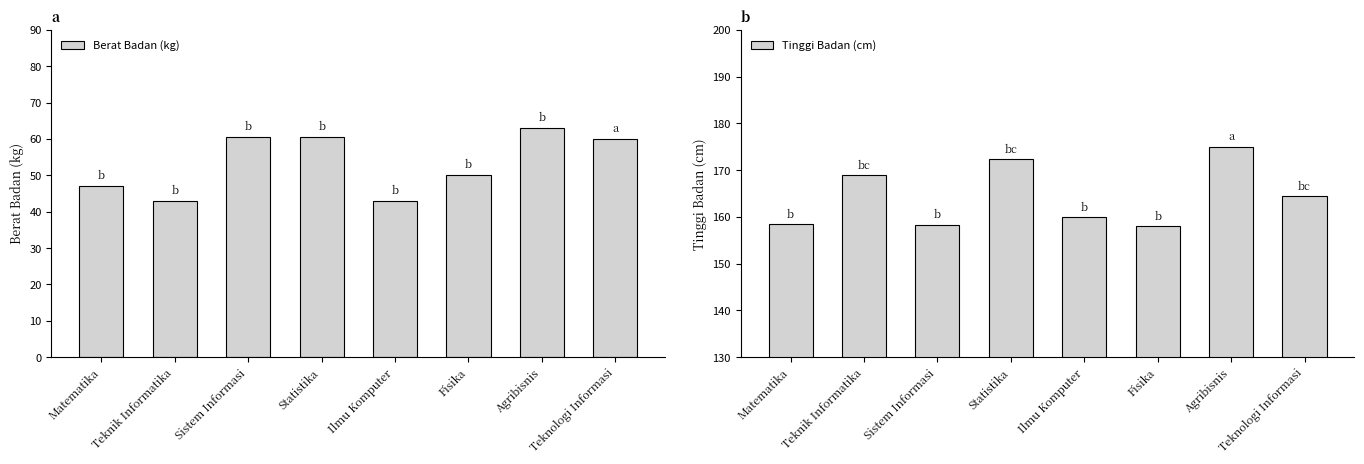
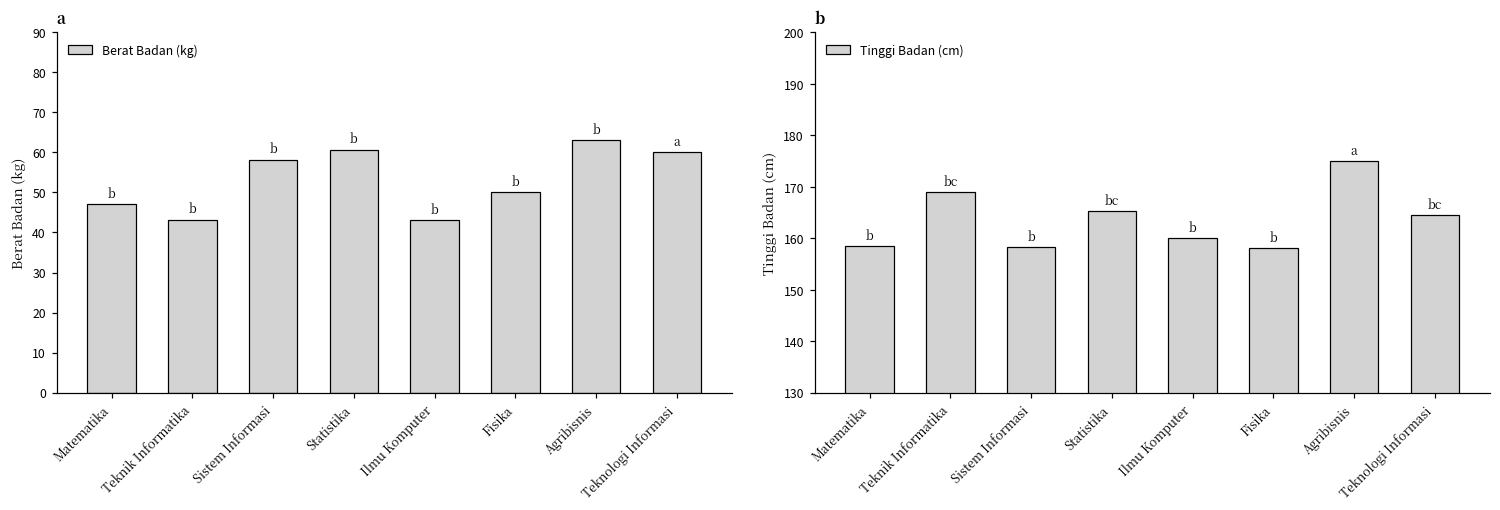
  {
    "a": {
      "Matematika": 47,
      "Teknik Informatika": 43,
-     "Sistem Informasi": 61,
+     "Sistem Informasi": 58,
      "Statistika": 61,
      "Ilmu Komputer": 43,
      "Fisika": 50,
      "Agribisnis": 63,
      "Teknologi Informasi": 60
    },
    "b": {
      "Matematika": 159,
      "Teknik Informatika": 169,
      "Sistem Informasi": 158,
-     "Statistika": 172,
+     "Statistika": 165,
      "Ilmu Komputer": 160,
      "Fisika": 158,
      "Agribisnis": 175,
      "Teknologi Informasi": 165
    }
  }
